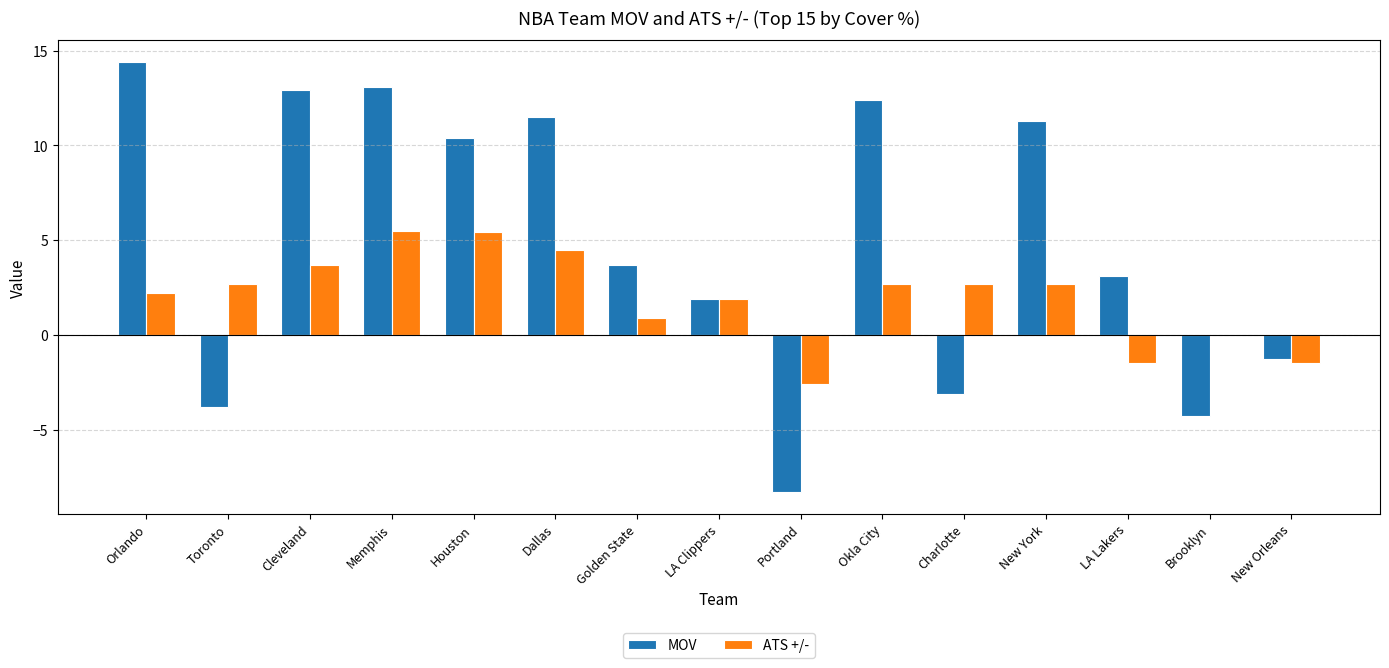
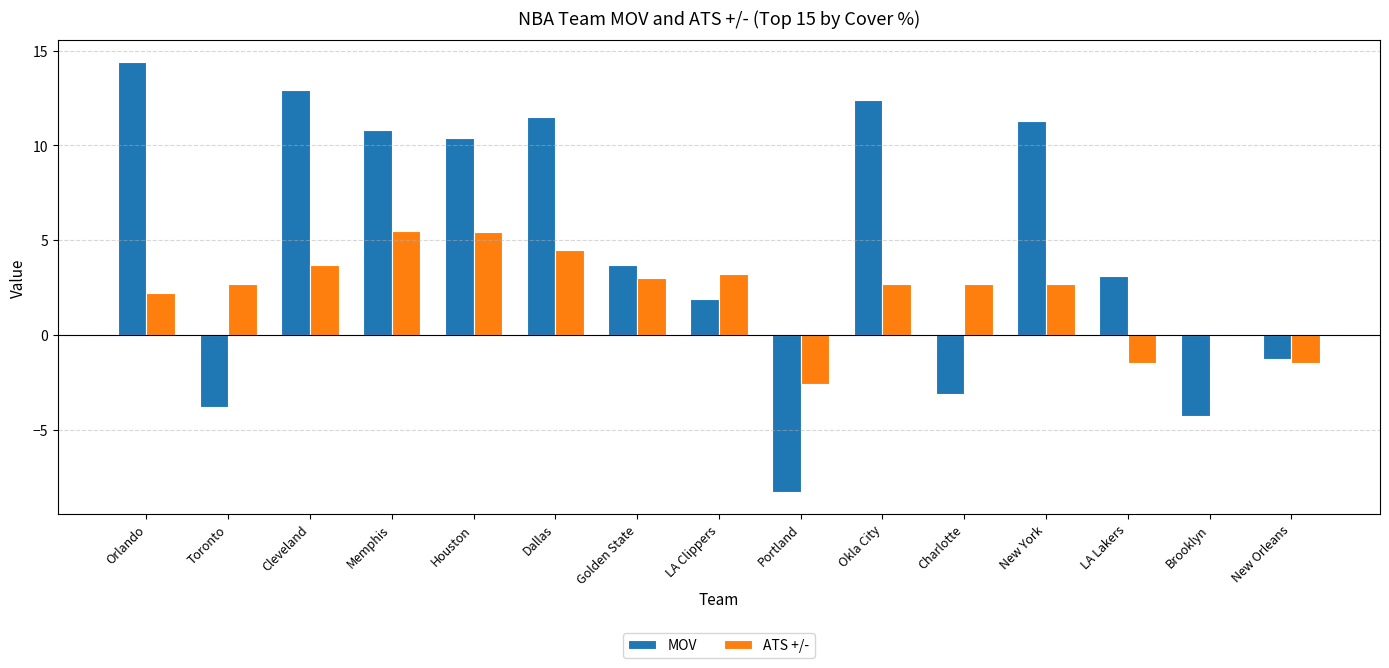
  {
    "MOV": {
      "Orlando": 14.4,
      "Toronto": -3.8,
      "Cleveland": 12.9,
-     "Memphis": 13.1,
+     "Memphis": 10.8,
      "Houston": 10.4,
      "Dallas": 11.5,
      "Golden State": 3.7,
      "LA Clippers": 1.9,
      "Portland": -8.3,
      "Okla City": 12.4,
      "Charlotte": -3.1,
      "New York": 11.3,
      "LA Lakers": 3.1,
      "Brooklyn": -4.3,
      "New Orleans": -1.3
    },
    "ATS +/-": {
      "Orlando": 2.2,
      "Toronto": 2.7,
      "Cleveland": 3.7,
      "Memphis": 5.5,
      "Houston": 5.4,
      "Dallas": 4.5,
-     "Golden State": 0.9,
-     "LA Clippers": 1.9,
+     "Golden State": 3.0,
+     "LA Clippers": 3.2,
      "Portland": -2.6,
      "Okla City": 2.7,
      "Charlotte": 2.7,
      "New York": 2.7,
      "LA Lakers": -1.5,
      "Brooklyn": 0.0,
      "New Orleans": -1.5
    }
  }
